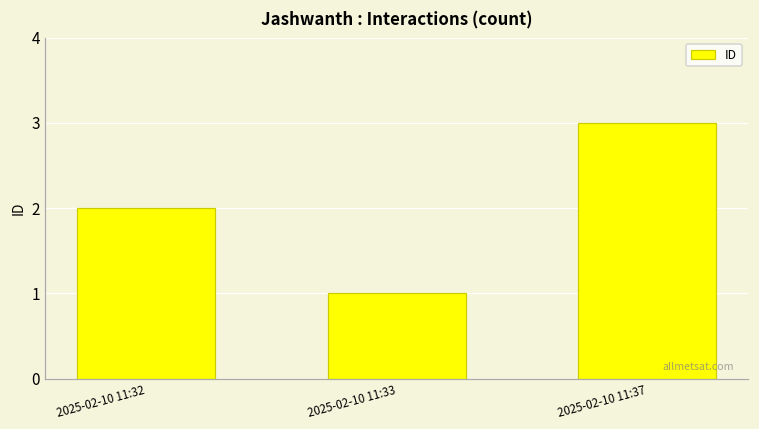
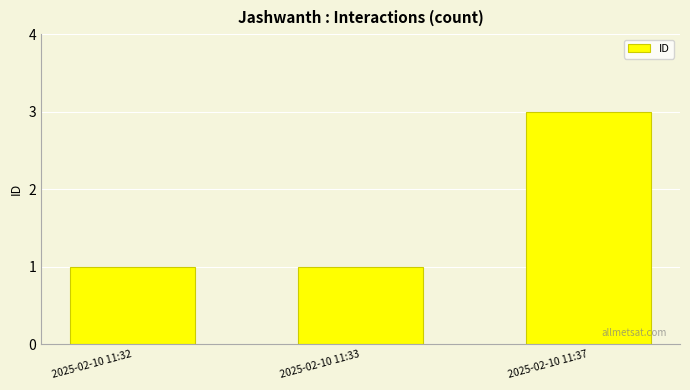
  {
-   "2025-02-10 11:32": 2,
+   "2025-02-10 11:32": 1,
    "2025-02-10 11:33": 1,
    "2025-02-10 11:37": 3
  }
